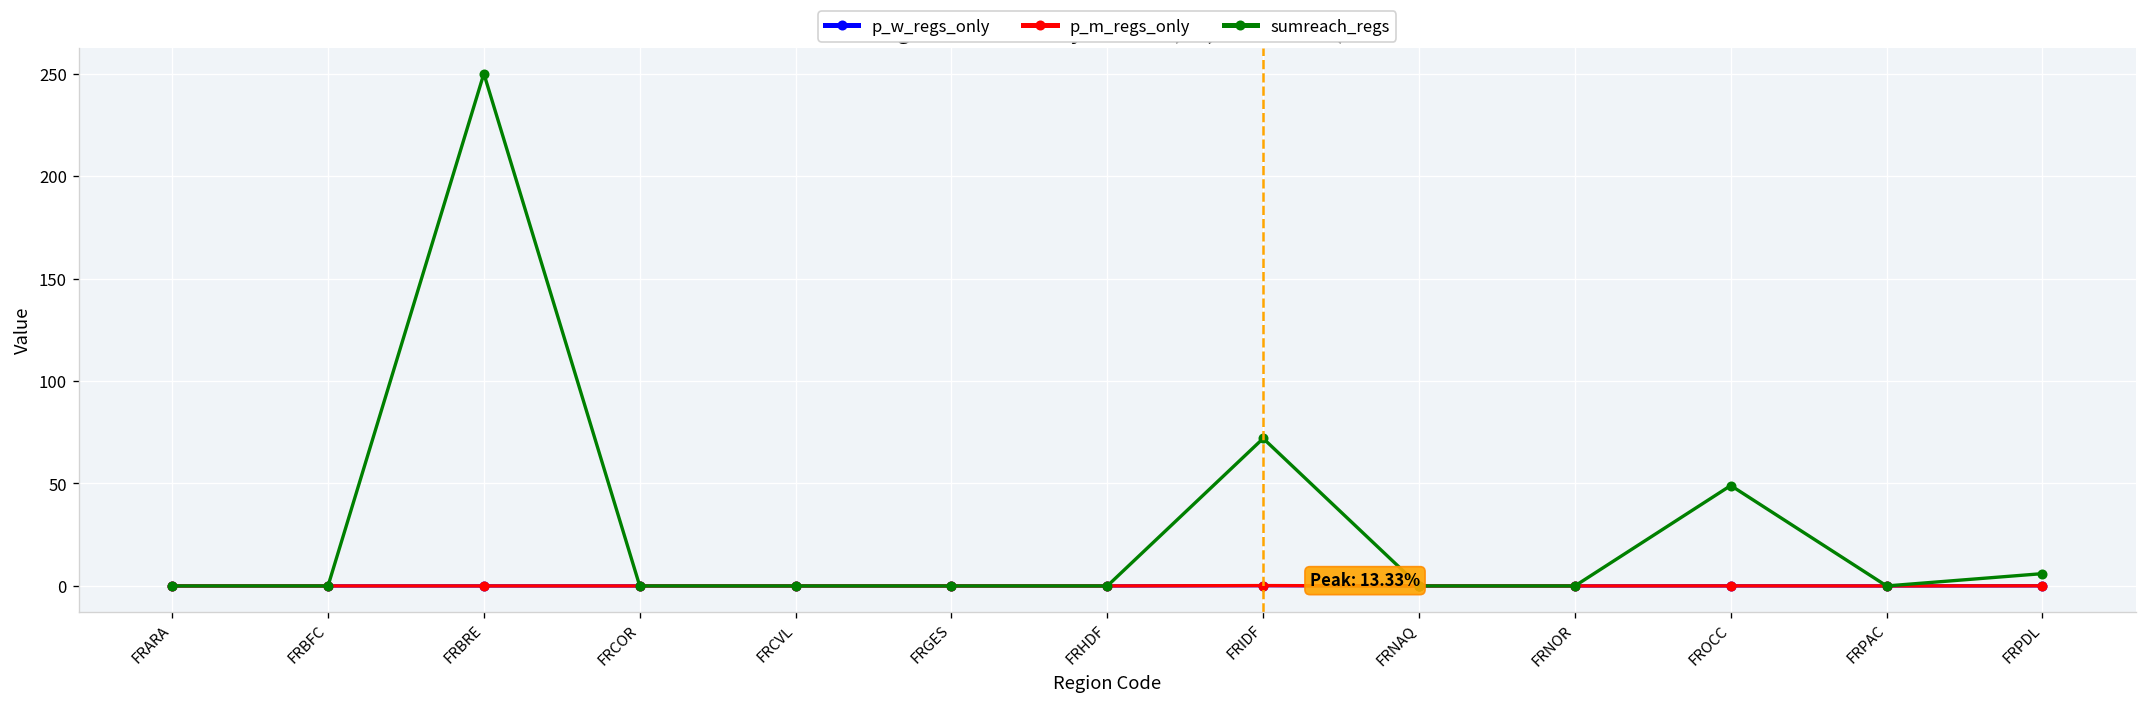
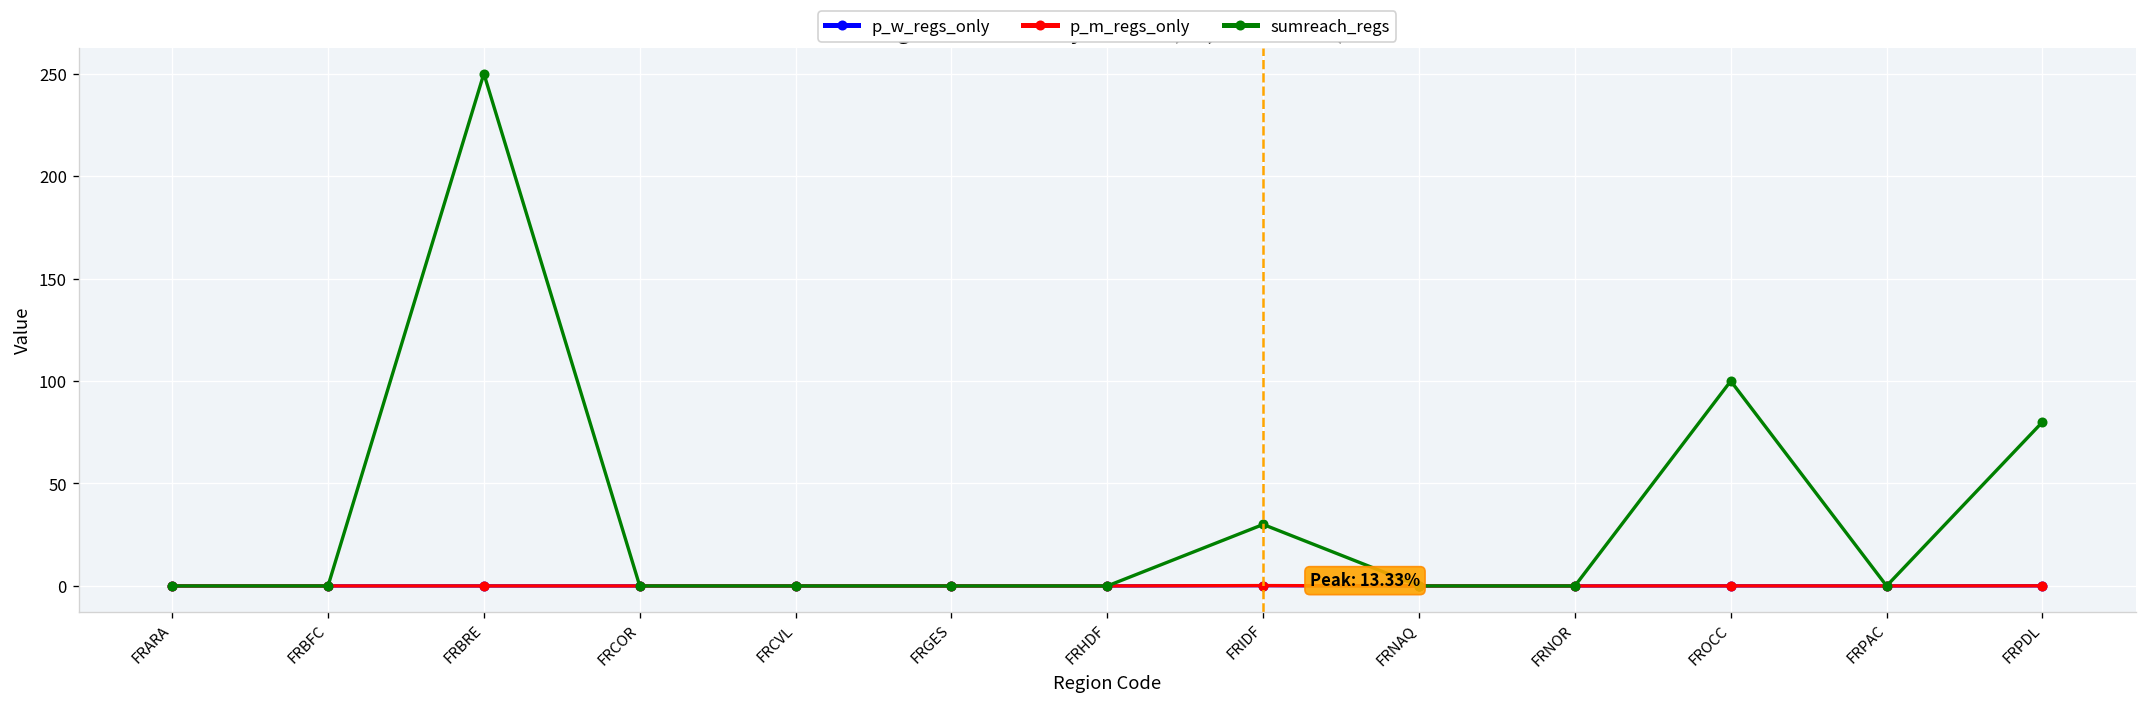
  {
    "p_m_regs_only": {
      "FRBRE": 0,
      "FRIDF": 0,
      "FROCC": 0,
      "FRPDL": 0
    },
    "sumreach_regs": {
      "FRBRE": 250,
-     "FRIDF": 72,
-     "FROCC": 49,
-     "FRPDL": 6
+     "FRIDF": 30,
+     "FROCC": 100,
+     "FRPDL": 80
    }
  }
